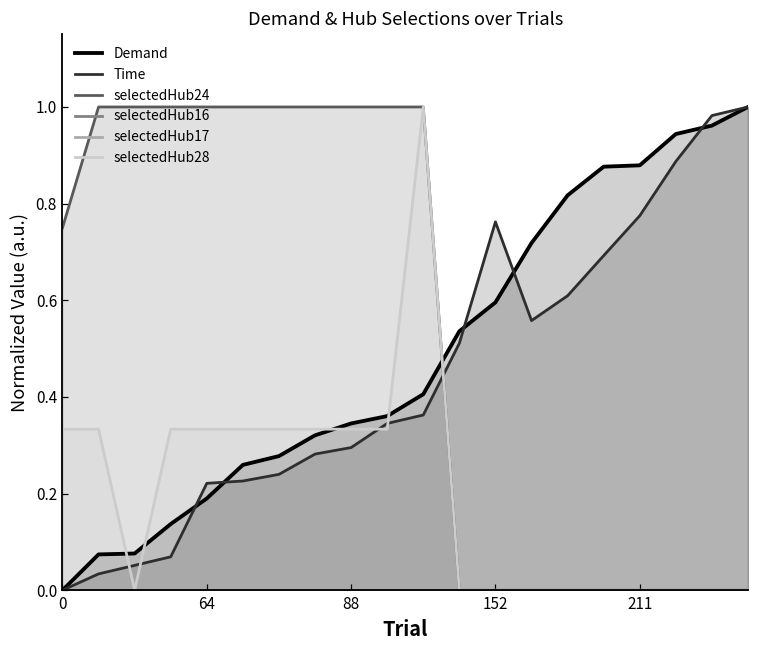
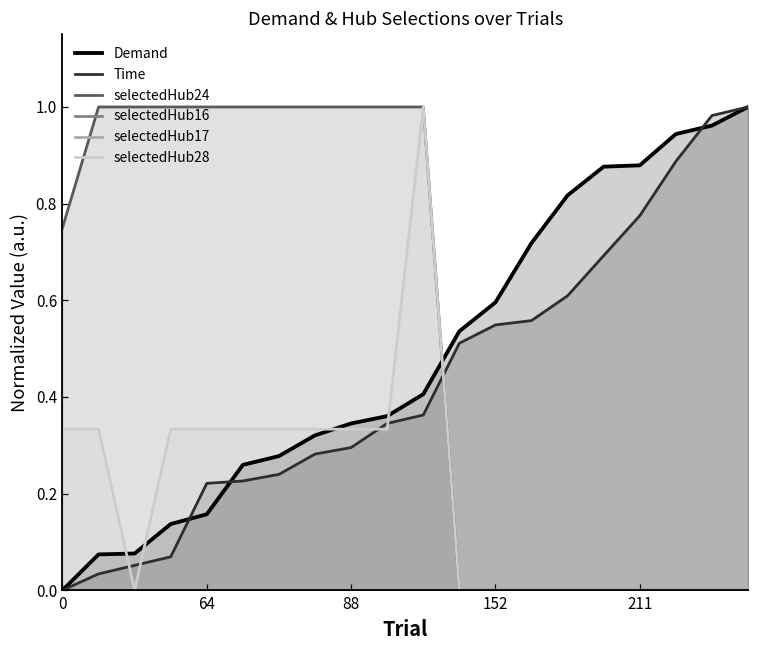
  {
    "Demand": {
-     "64": 0.19,
+     "64": 0.16,
      "88": 0.35,
      "152": 0.60,
      "211": 0.88
    },
    "Time": {
      "64": 0.22,
      "88": 0.30,
-     "152": 0.76,
+     "152": 0.55,
      "211": 0.77
    },
    "selectedHub24": {
      "0": 0.75,
      "64": 1.00,
      "88": 1.00
    }
  }
